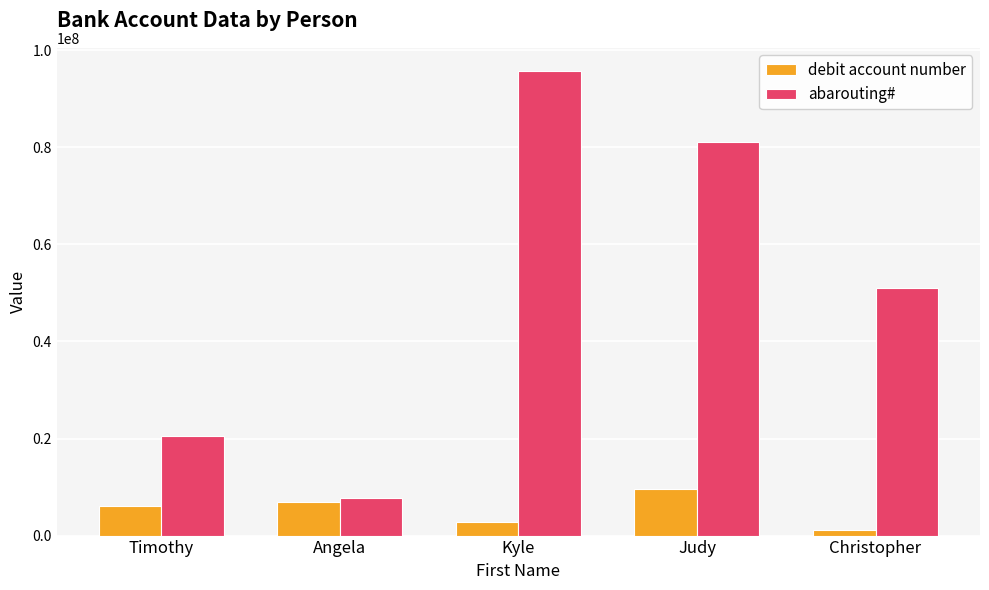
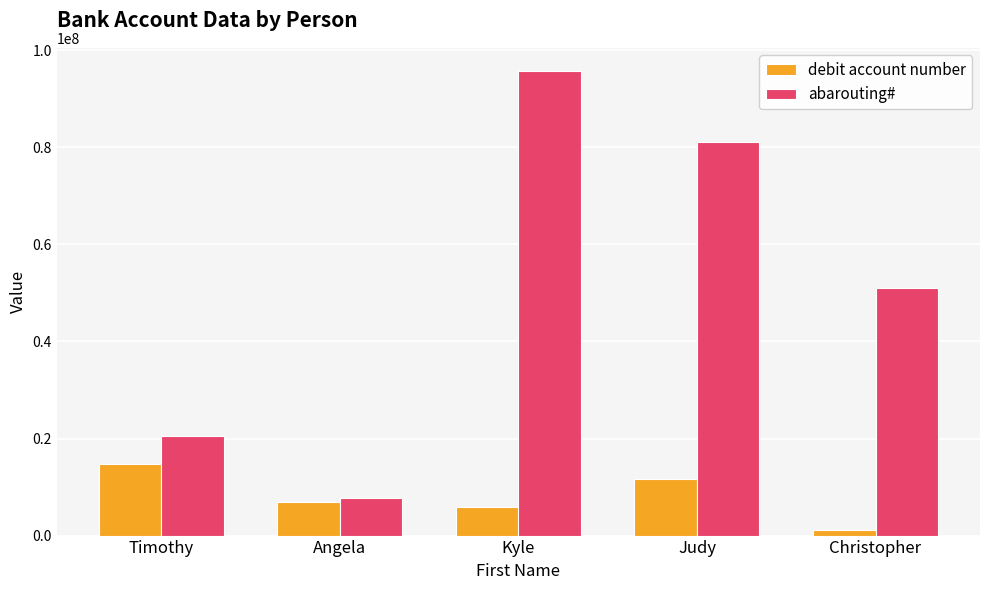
  {
    "debit account number": {
-     "Timothy": 6000000,
+     "Timothy": 15000000,
      "Angela": 7000000,
-     "Kyle": 3000000,
-     "Judy": 10000000,
+     "Kyle": 6000000,
+     "Judy": 12000000,
      "Christopher": 1000000
    },
    "abarouting#": {
      "Timothy": 20000000,
      "Angela": 8000000,
      "Kyle": 96000000,
      "Judy": 81000000,
      "Christopher": 51000000
    }
  }
